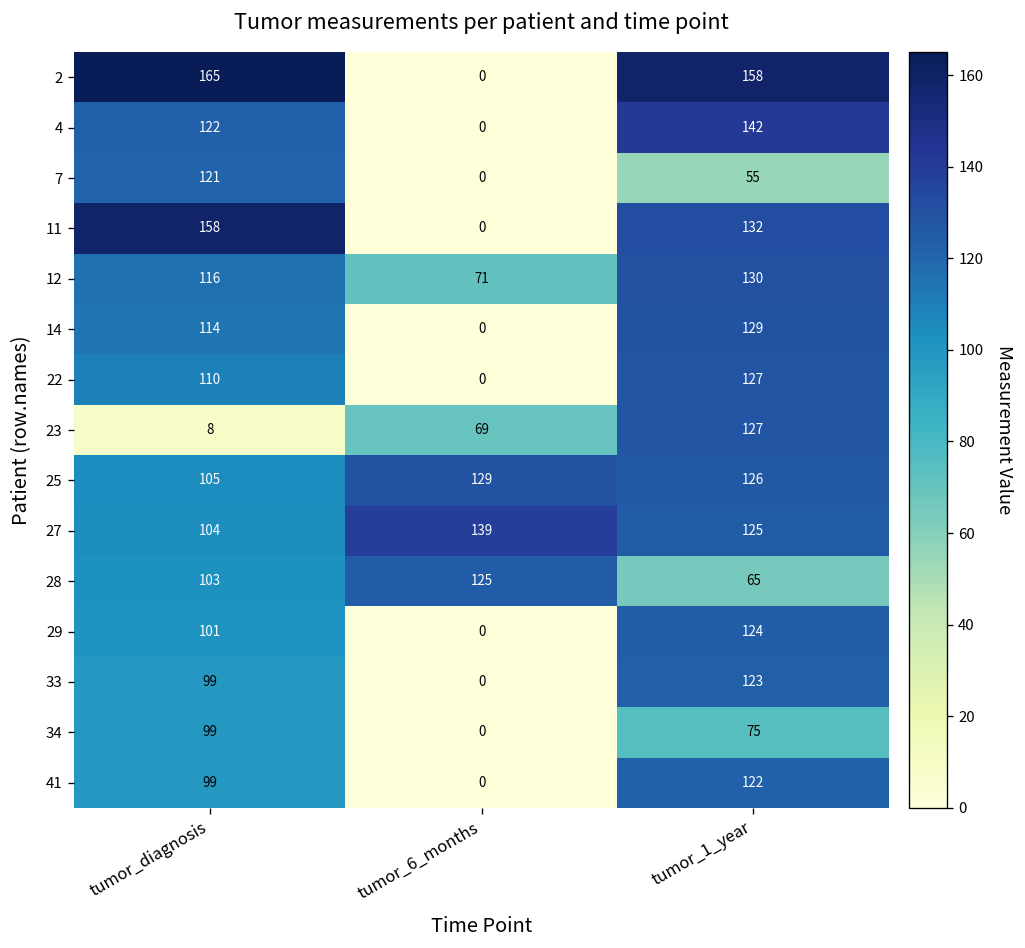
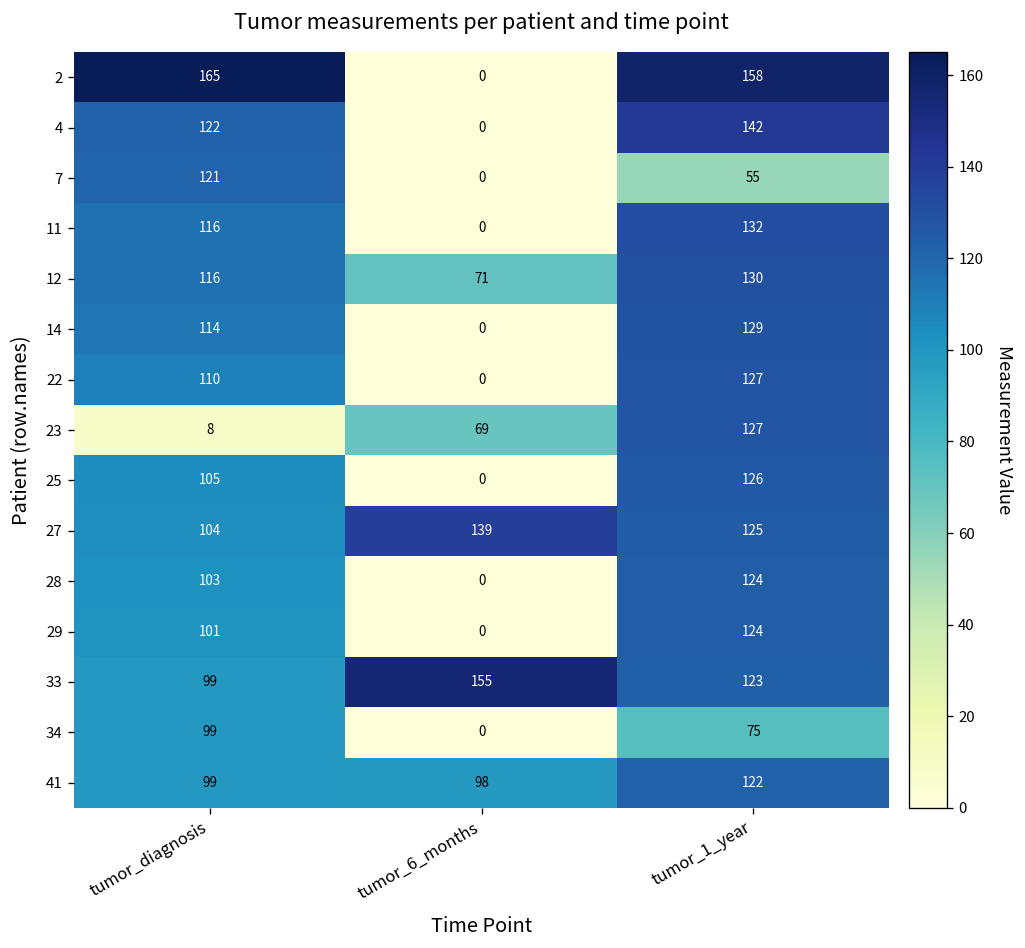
  {
    "2": {
      "tumor_diagnosis": 165,
      "tumor_6_months": 0,
      "tumor_1_year": 158
    },
    "4": {
      "tumor_diagnosis": 122,
      "tumor_6_months": 0,
      "tumor_1_year": 142
    },
    "7": {
      "tumor_diagnosis": 121,
      "tumor_6_months": 0,
      "tumor_1_year": 55
    },
    "11": {
-     "tumor_diagnosis": 158,
+     "tumor_diagnosis": 116,
      "tumor_6_months": 0,
      "tumor_1_year": 132
    },
    "12": {
      "tumor_diagnosis": 116,
      "tumor_6_months": 71,
      "tumor_1_year": 130
    },
    "14": {
      "tumor_diagnosis": 114,
      "tumor_6_months": 0,
      "tumor_1_year": 129
    },
    "22": {
      "tumor_diagnosis": 110,
      "tumor_6_months": 0,
      "tumor_1_year": 127
    },
    "23": {
      "tumor_diagnosis": 8,
      "tumor_6_months": 69,
      "tumor_1_year": 127
    },
    "25": {
      "tumor_diagnosis": 105,
-     "tumor_6_months": 129,
+     "tumor_6_months": 0,
      "tumor_1_year": 126
    },
    "27": {
      "tumor_diagnosis": 104,
      "tumor_6_months": 139,
      "tumor_1_year": 125
    },
    "28": {
      "tumor_diagnosis": 103,
-     "tumor_6_months": 125,
-     "tumor_1_year": 65
+     "tumor_6_months": 0,
+     "tumor_1_year": 124
    },
    "29": {
      "tumor_diagnosis": 101,
      "tumor_6_months": 0,
      "tumor_1_year": 124
    },
    "33": {
      "tumor_diagnosis": 99,
-     "tumor_6_months": 0,
+     "tumor_6_months": 155,
      "tumor_1_year": 123
    },
    "34": {
      "tumor_diagnosis": 99,
      "tumor_6_months": 0,
      "tumor_1_year": 75
    },
    "41": {
      "tumor_diagnosis": 99,
-     "tumor_6_months": 0,
+     "tumor_6_months": 98,
      "tumor_1_year": 122
    }
  }
